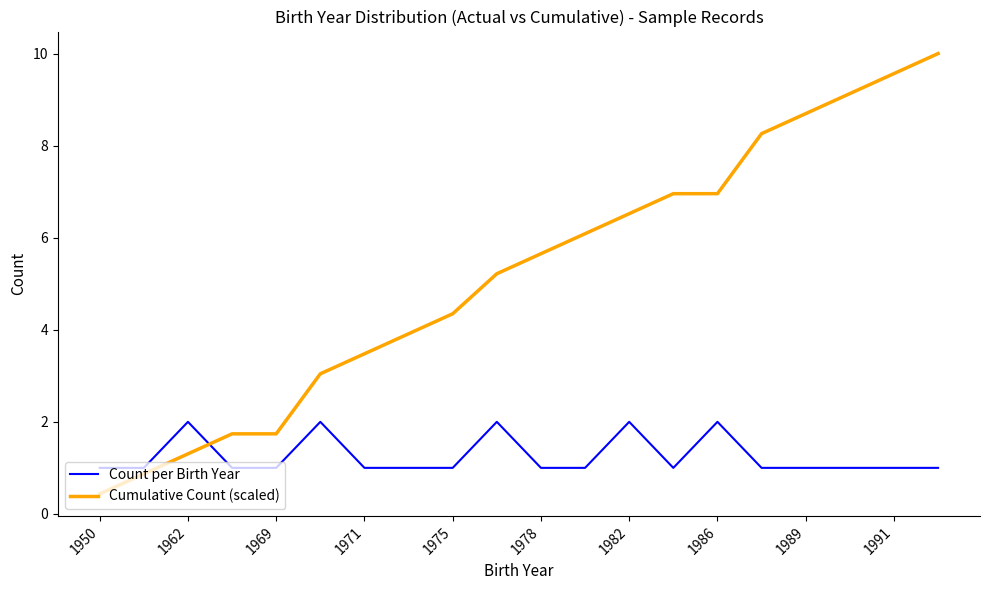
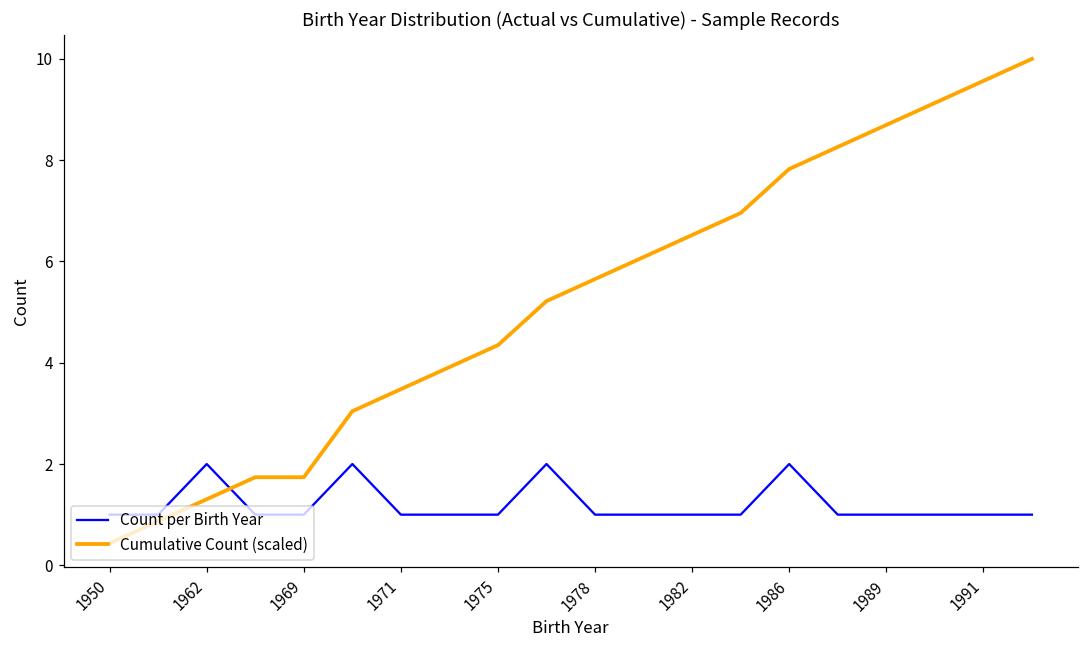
  {
    "Count per Birth Year": {
      "1962": 2,
      "1971": 1,
      "1975": 1,
      "1978": 1,
-     "1982": 2,
+     "1982": 1,
      "1986": 2,
      "1989": 1,
      "1991": 1
    },
    "Cumulative Count (scaled)": {
      "1962": 1.3,
      "1969": 1.7,
      "1971": 3.5,
      "1975": 4.3,
      "1978": 5.7,
      "1982": 6.5,
-     "1986": 7.0,
+     "1986": 7.8,
      "1989": 8.7,
      "1991": 9.6
    }
  }
